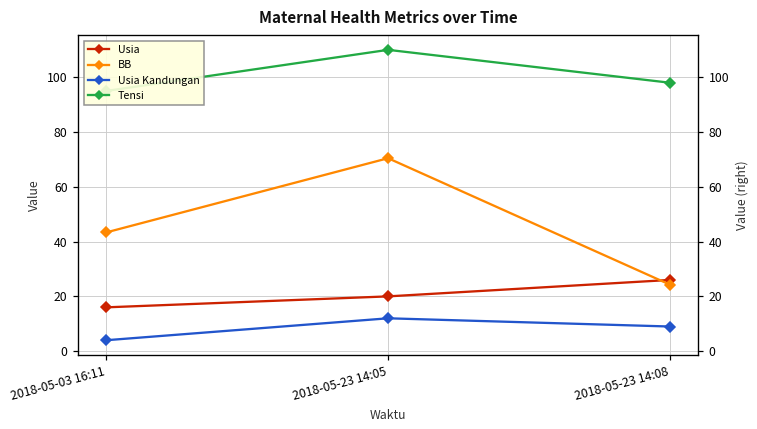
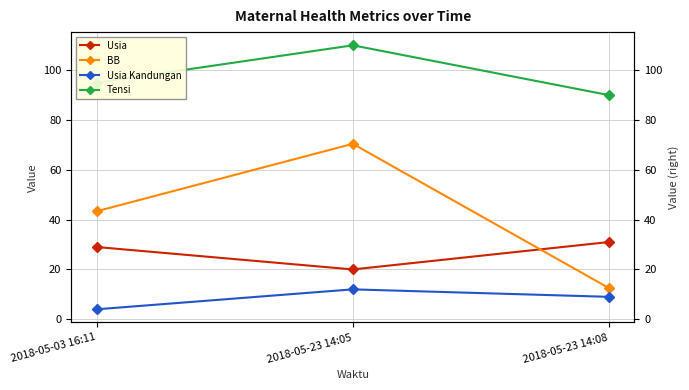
  {
    "Usia": {
-     "2018-05-03 16:11": 16,
+     "2018-05-03 16:11": 29,
      "2018-05-23 14:05": 20,
-     "2018-05-23 14:08": 26
+     "2018-05-23 14:08": 31
    },
    "BB": {
      "2018-05-03 16:11": 43,
      "2018-05-23 14:05": 70,
-     "2018-05-23 14:08": 24
+     "2018-05-23 14:08": 13
    },
    "Usia Kandungan": {
      "2018-05-03 16:11": 4,
      "2018-05-23 14:05": 12,
      "2018-05-23 14:08": 9
    },
    "Tensi": {
      "2018-05-23 14:05": 110,
-     "2018-05-23 14:08": 98
+     "2018-05-23 14:08": 90
    }
  }
